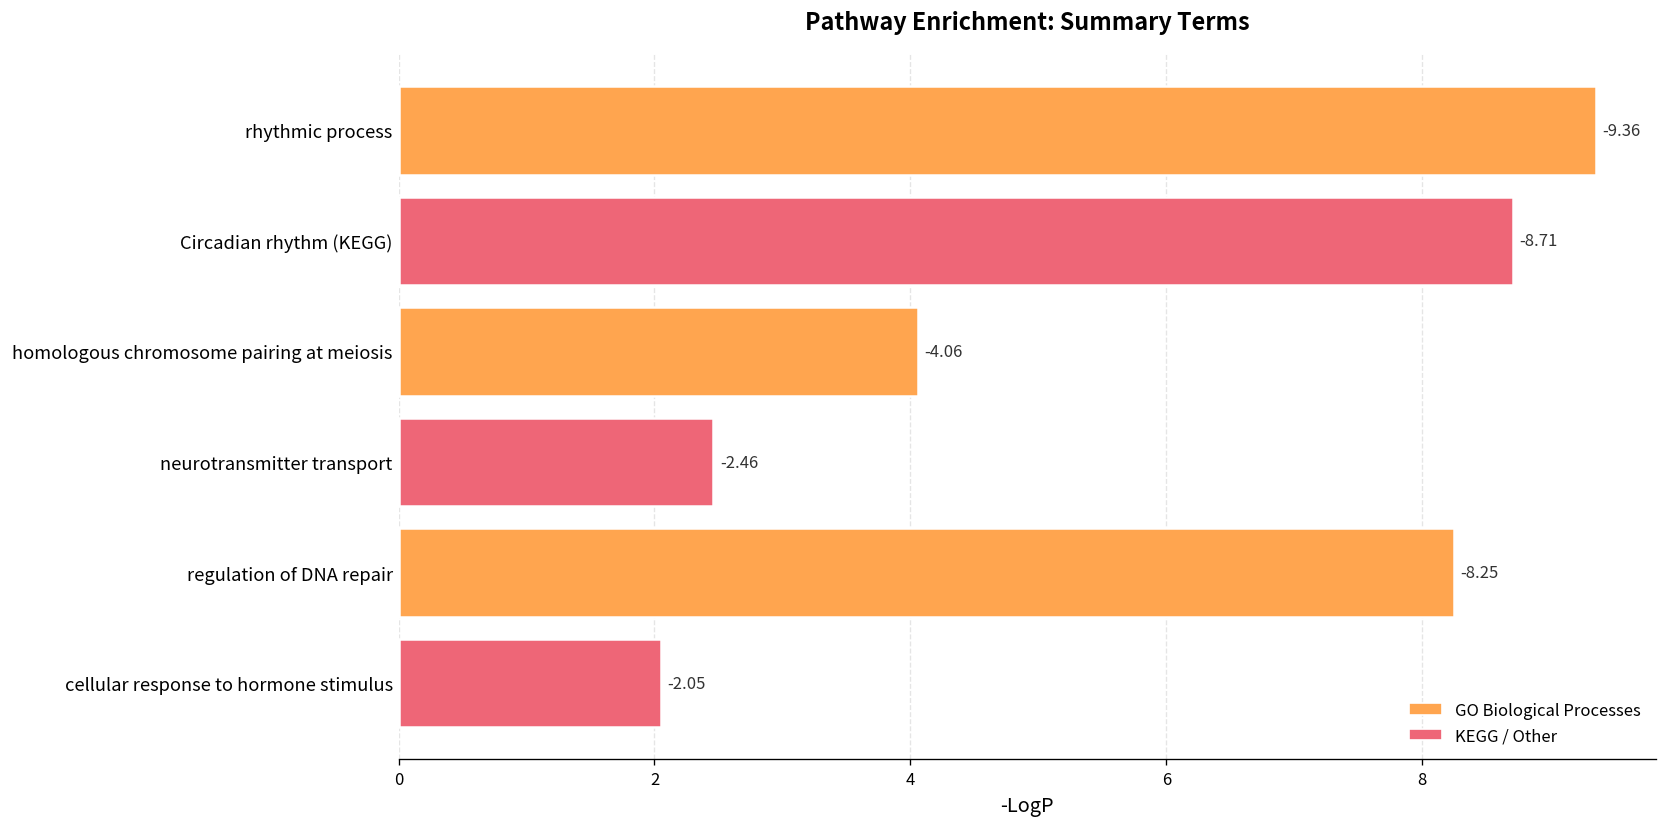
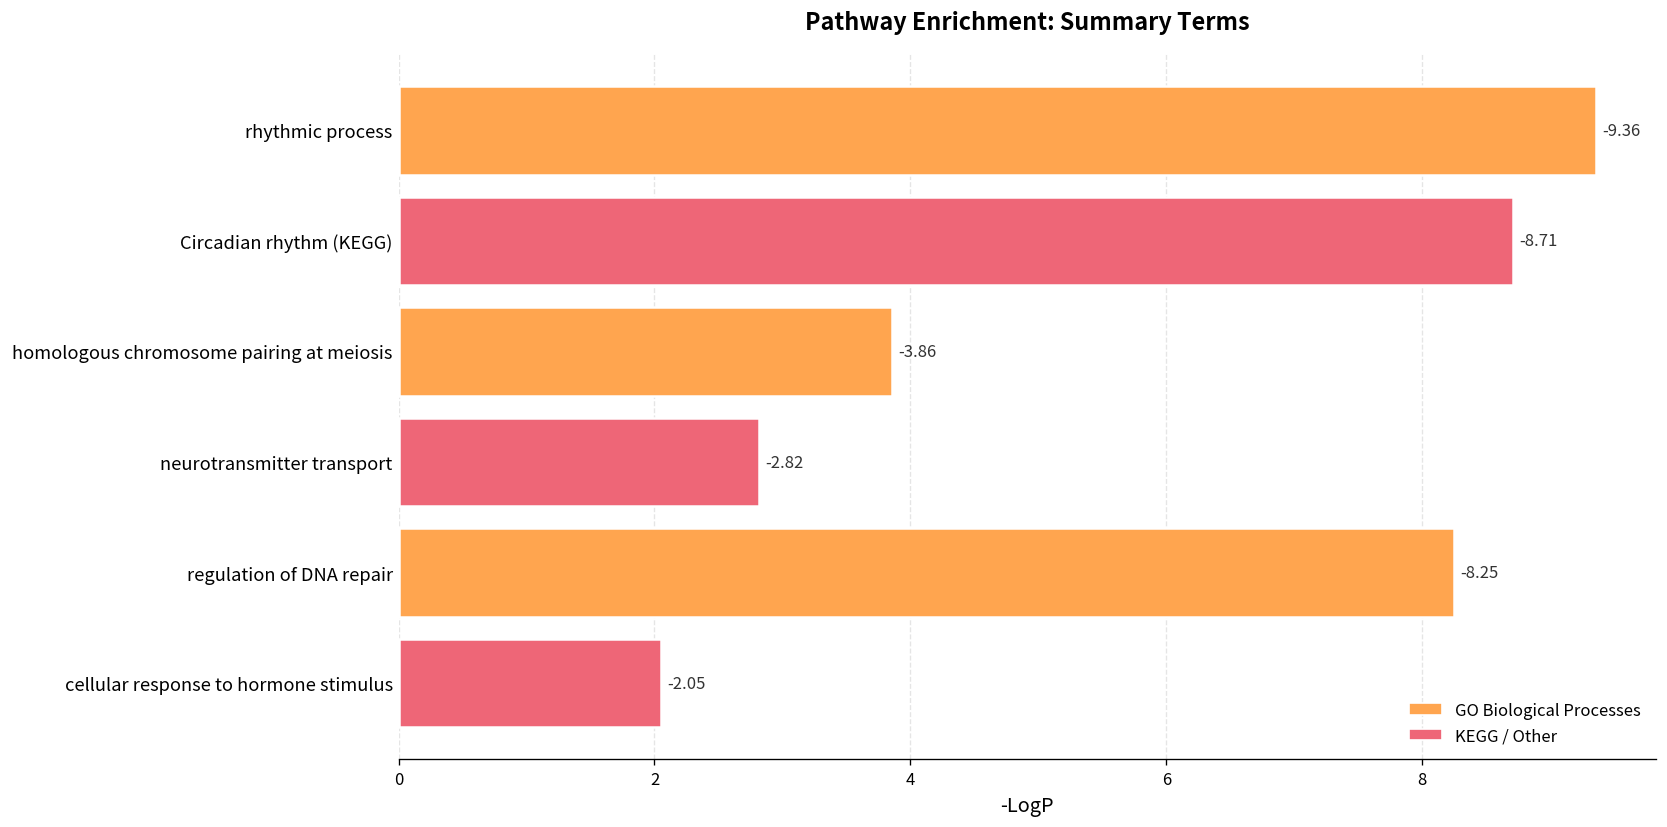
  {
-   "homologous chromosome pairing at meiosis": -4.06,
-   "neurotransmitter transport": -2.46
+   "homologous chromosome pairing at meiosis": -3.86,
+   "neurotransmitter transport": -2.82
  }
